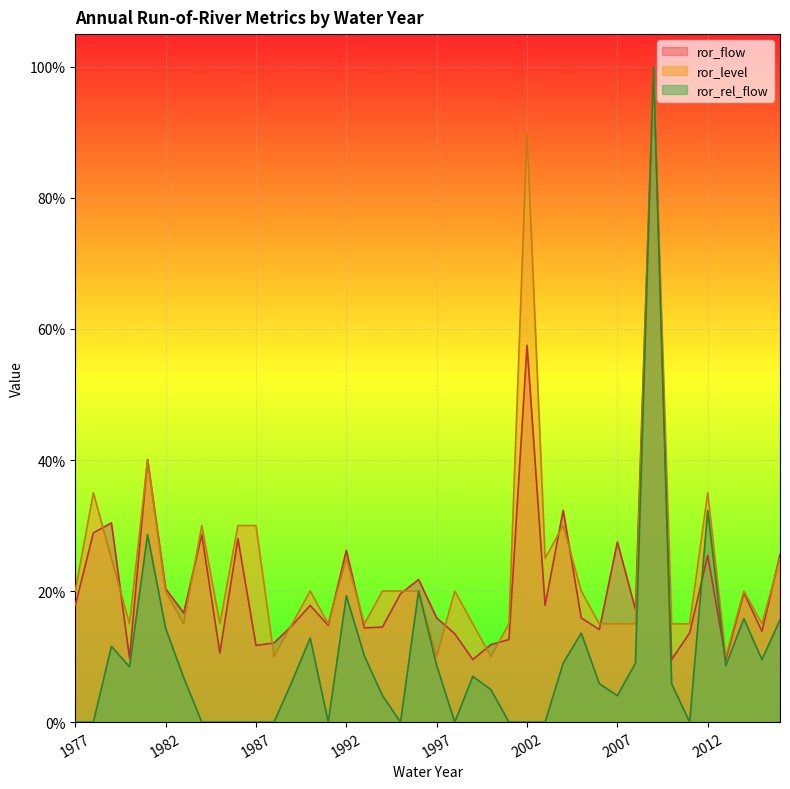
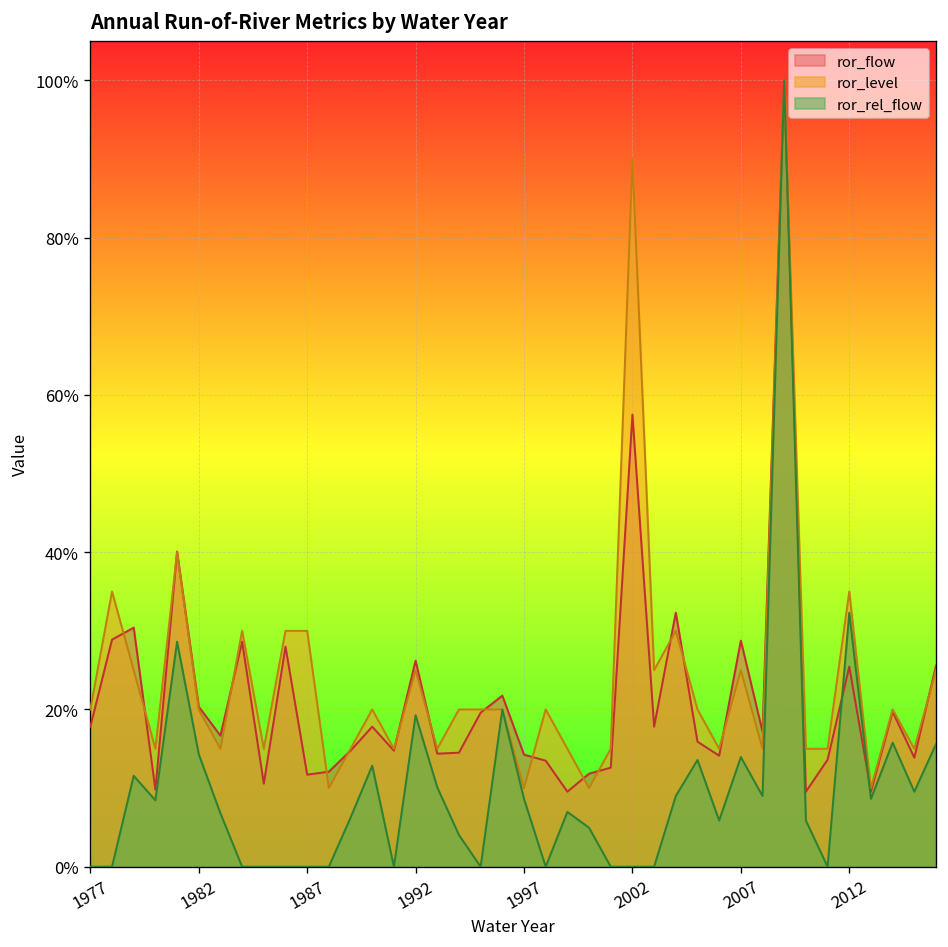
  {
    "ror_flow": {
      "1977": "18%",
      "1987": "12%",
      "1992": "26%",
-     "1997": "16%",
+     "1997": "14%",
      "2002": "58%",
-     "2007": "27%",
+     "2007": "29%",
      "2012": "25%"
    },
    "ror_level": {
      "1977": "20%",
      "1987": "30%",
      "1992": "25%",
      "1997": "10%",
      "2002": "90%",
-     "2007": "15%",
+     "2007": "25%",
      "2012": "35%"
    },
    "ror_rel_flow": {
      "1977": "0%",
      "1982": "14%",
      "1987": "0%",
      "1992": "19%",
      "1997": "9%",
      "2002": "0%",
-     "2007": "4%",
+     "2007": "14%",
      "2012": "32%"
    }
  }
